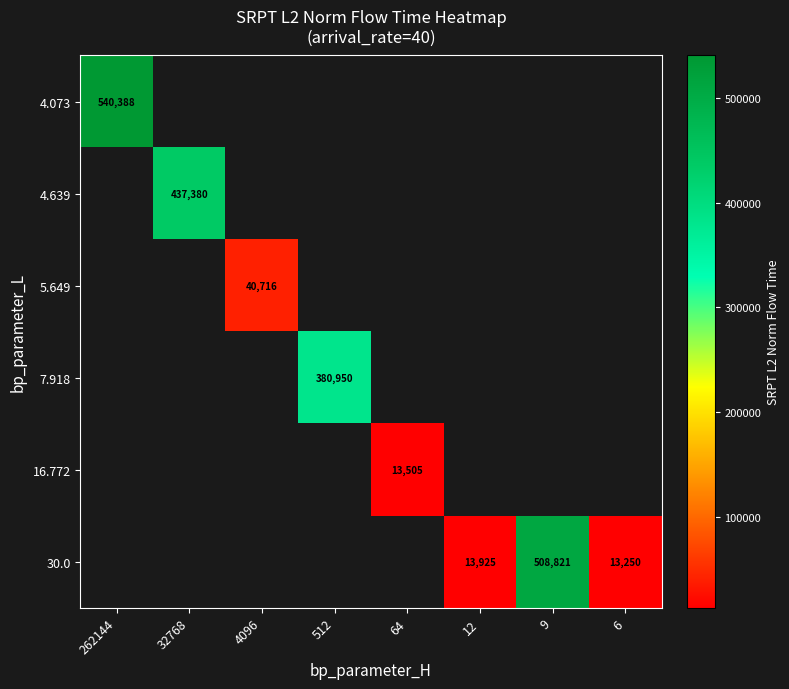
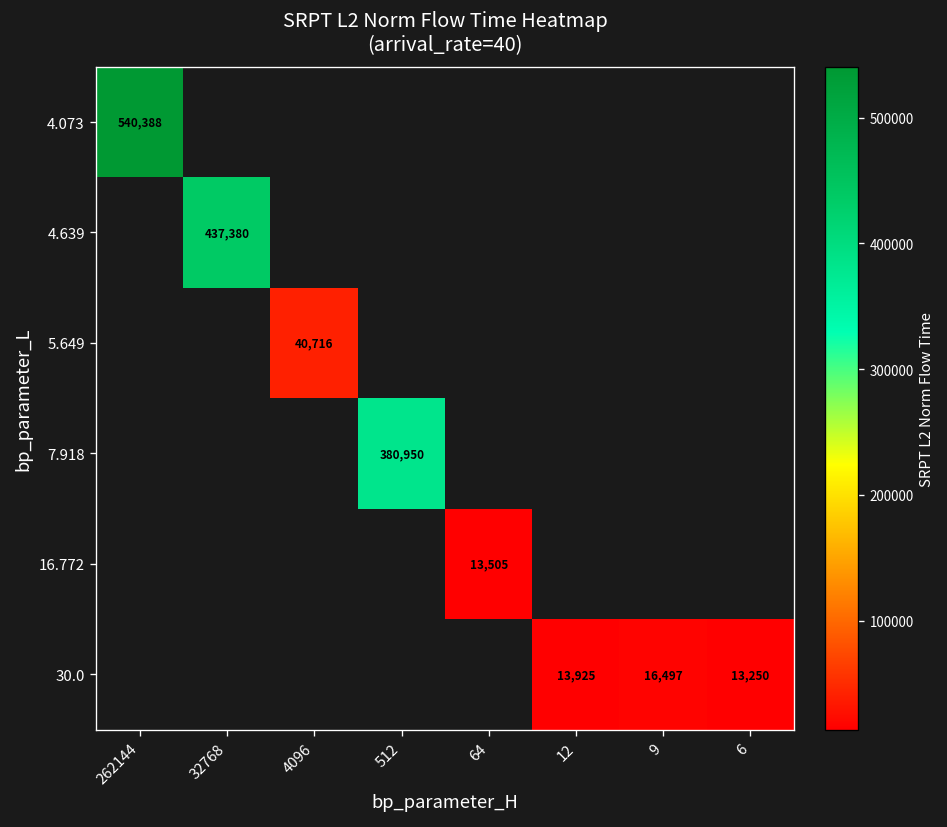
  {
    "4.073": {
      "262144": "540,388"
    },
    "4.639": {
      "32768": "437,380"
    },
    "5.649": {
      "4096": "40,716"
    },
    "7.918": {
      "512": "380,950"
    },
    "16.772": {
      "64": "13,505"
    },
    "30.0": {
      "12": "13,925",
-     "9": "508,821",
+     "9": "16,497",
      "6": "13,250"
    }
  }
